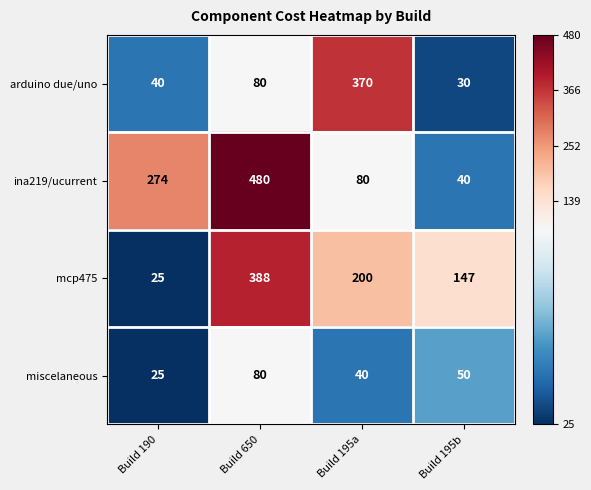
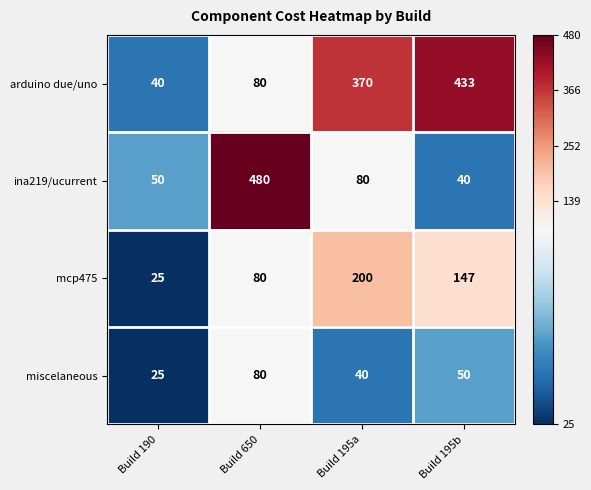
  {
    "arduino due/uno": {
      "Build 190": 40,
      "Build 650": 80,
      "Build 195a": 370,
-     "Build 195b": 30
+     "Build 195b": 433
    },
    "ina219/ucurrent": {
-     "Build 190": 274,
+     "Build 190": 50,
      "Build 650": 480,
      "Build 195a": 80,
      "Build 195b": 40
    },
    "mcp475": {
      "Build 190": 25,
-     "Build 650": 388,
+     "Build 650": 80,
      "Build 195a": 200,
      "Build 195b": 147
    },
    "miscelaneous": {
      "Build 190": 25,
      "Build 650": 80,
      "Build 195a": 40,
      "Build 195b": 50
    }
  }
